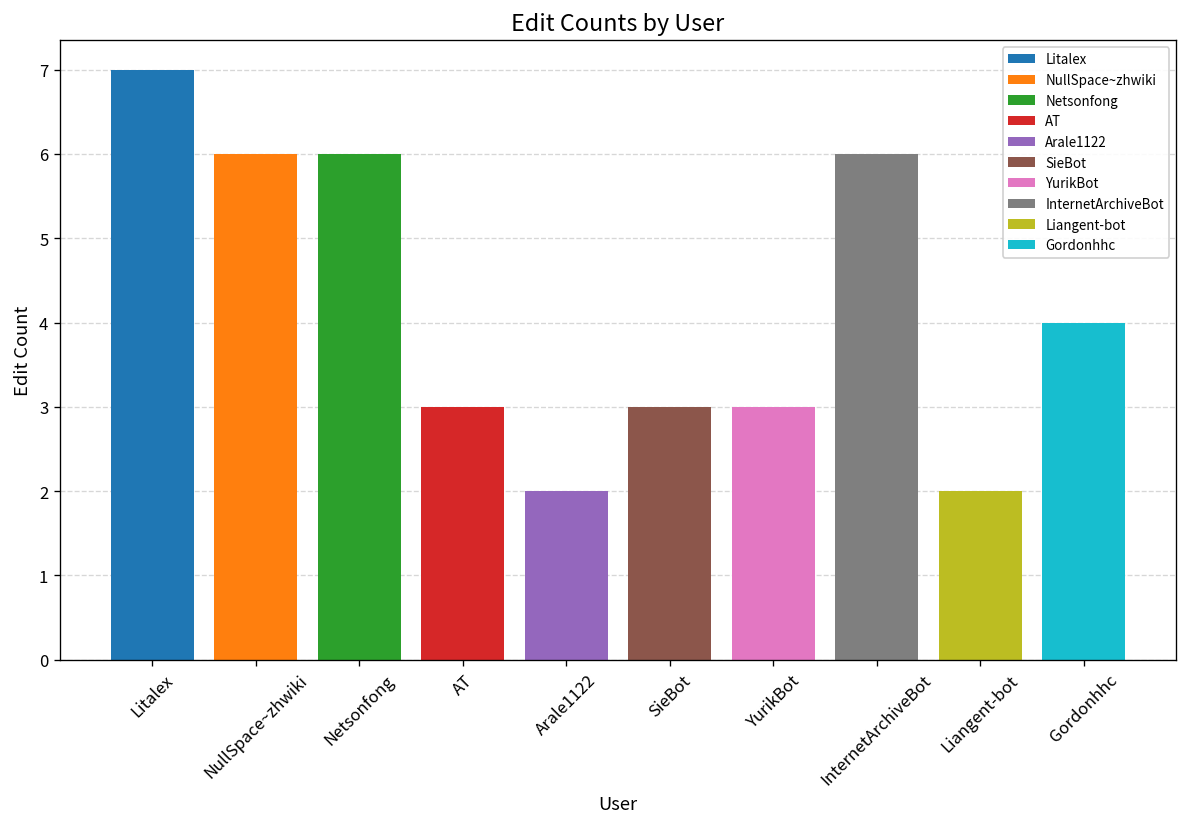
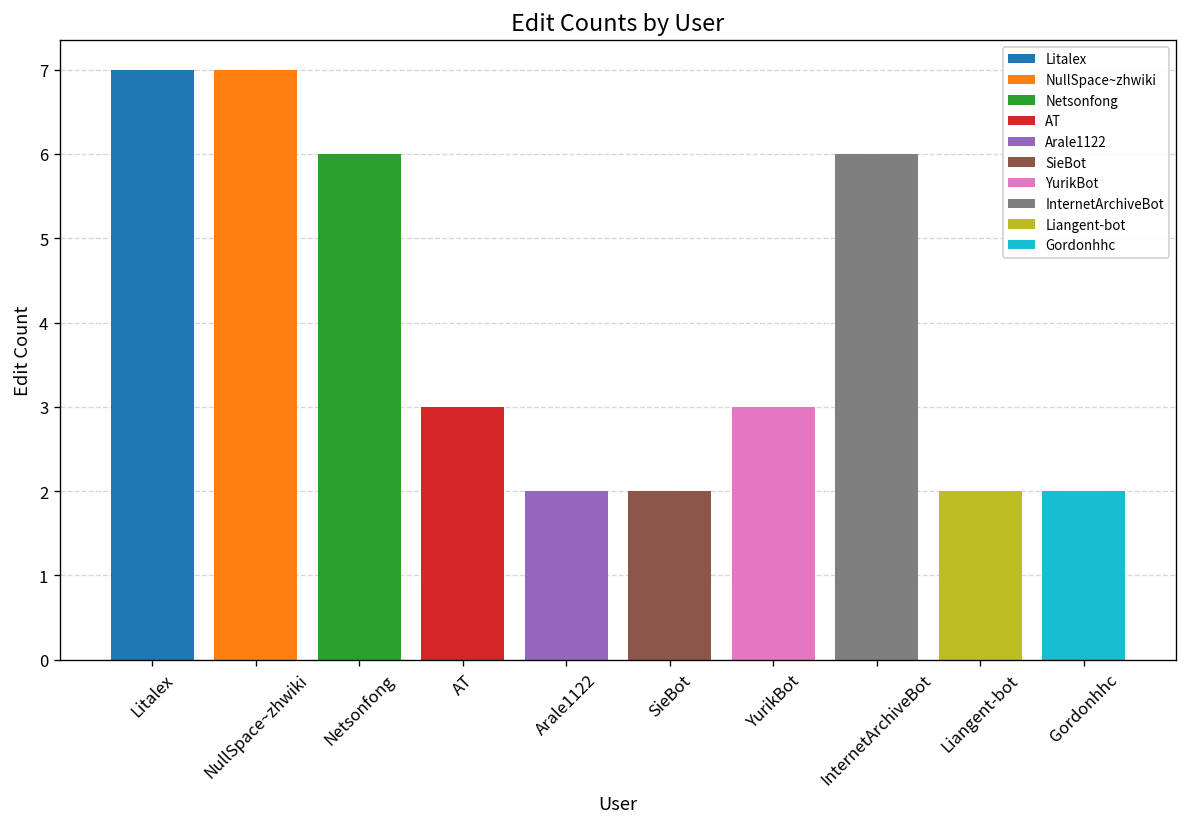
  {
    "Litalex": 7,
-   "NullSpace~zhwiki": 6,
+   "NullSpace~zhwiki": 7,
    "Netsonfong": 6,
    "AT": 3,
    "Arale1122": 2,
-   "SieBot": 3,
+   "SieBot": 2,
    "YurikBot": 3,
    "InternetArchiveBot": 6,
    "Liangent-bot": 2,
-   "Gordonhhc": 4
+   "Gordonhhc": 2
  }
